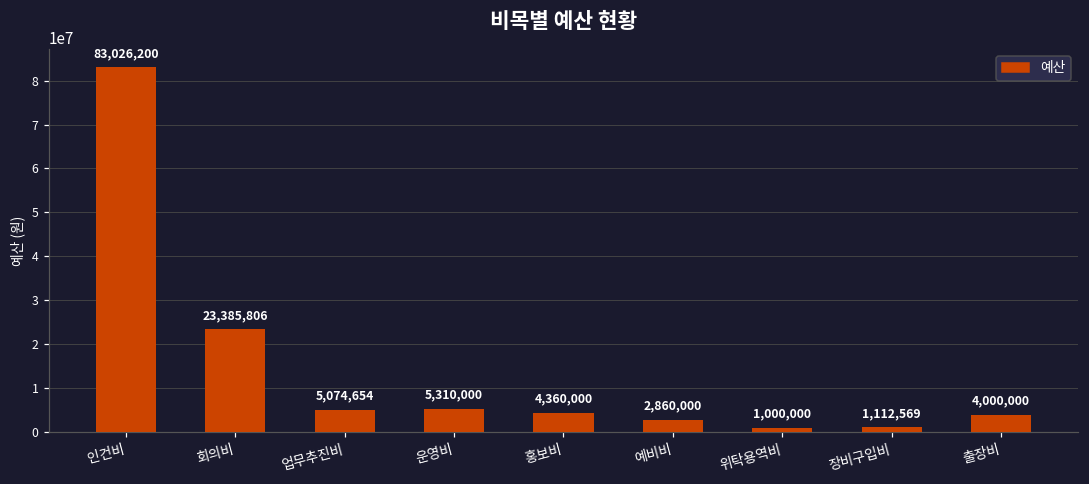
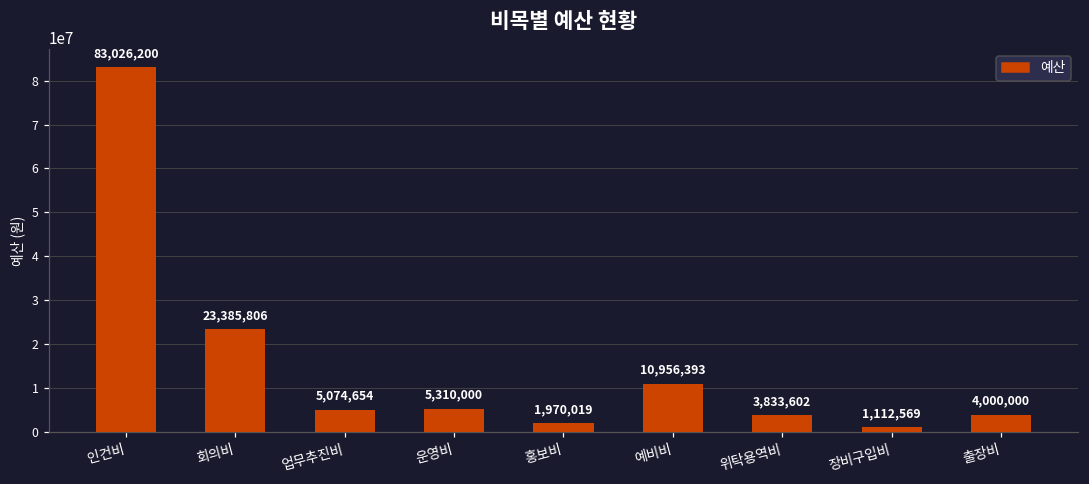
  {
    "인건비": "83,026,200",
    "회의비": "23,385,806",
    "업무추진비": "5,074,654",
    "운영비": "5,310,000",
-   "홍보비": "4,360,000",
-   "예비비": "2,860,000",
-   "위탁용역비": "1,000,000",
+   "홍보비": "1,970,019",
+   "예비비": "10,956,393",
+   "위탁용역비": "3,833,602",
    "장비구입비": "1,112,569",
    "출장비": "4,000,000"
  }
